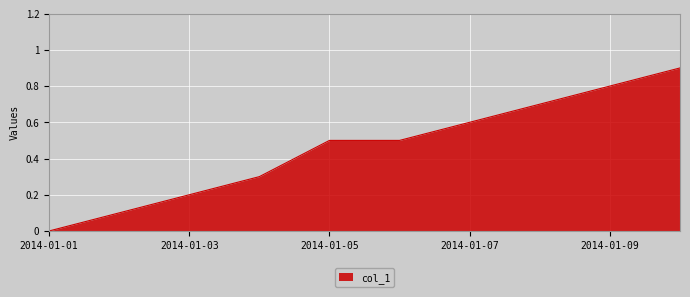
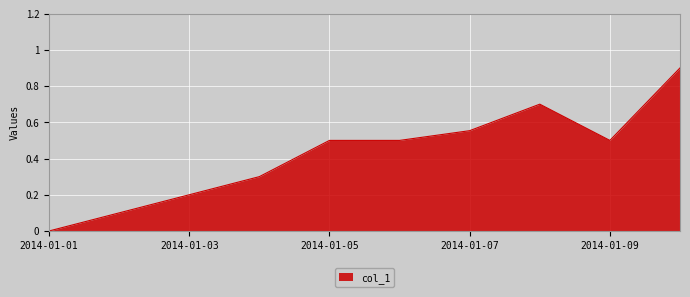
  {
    "2014-01-01": 0.00,
    "2014-01-03": 0.20,
    "2014-01-05": 0.50,
-   "2014-01-07": 0.60,
-   "2014-01-09": 0.8
+   "2014-01-07": 0.55,
+   "2014-01-09": 0.5
  }
